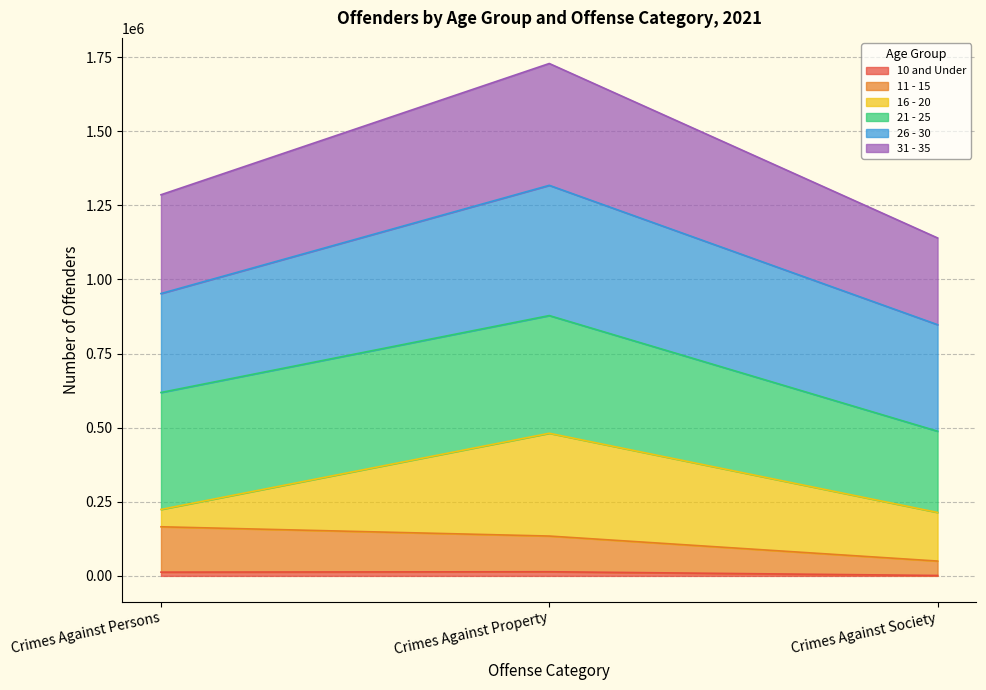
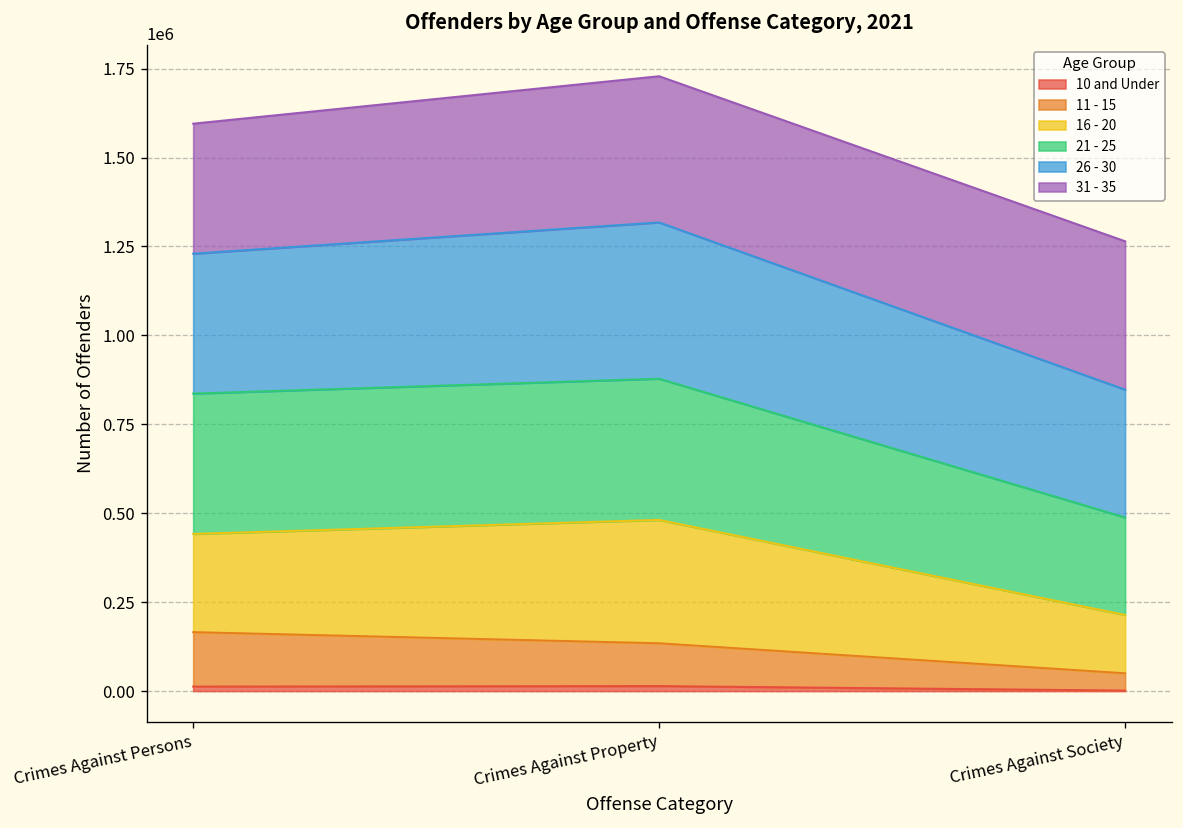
  {
    "16 - 20": {
-     "Crimes Against Persons": 60000,
+     "Crimes Against Persons": 280000,
      "Crimes Against Property": 350000,
      "Crimes Against Society": 160000
    },
    "21 - 25": {
      "Crimes Against Persons": 390000,
      "Crimes Against Property": 400000,
      "Crimes Against Society": 270000
    },
    "26 - 30": {
-     "Crimes Against Persons": 330000,
+     "Crimes Against Persons": 390000,
      "Crimes Against Property": 440000,
      "Crimes Against Society": 360000
    },
    "31 - 35": {
-     "Crimes Against Persons": 330000,
+     "Crimes Against Persons": 370000,
      "Crimes Against Property": 410000,
-     "Crimes Against Society": 290000
+     "Crimes Against Society": 420000
    }
  }
